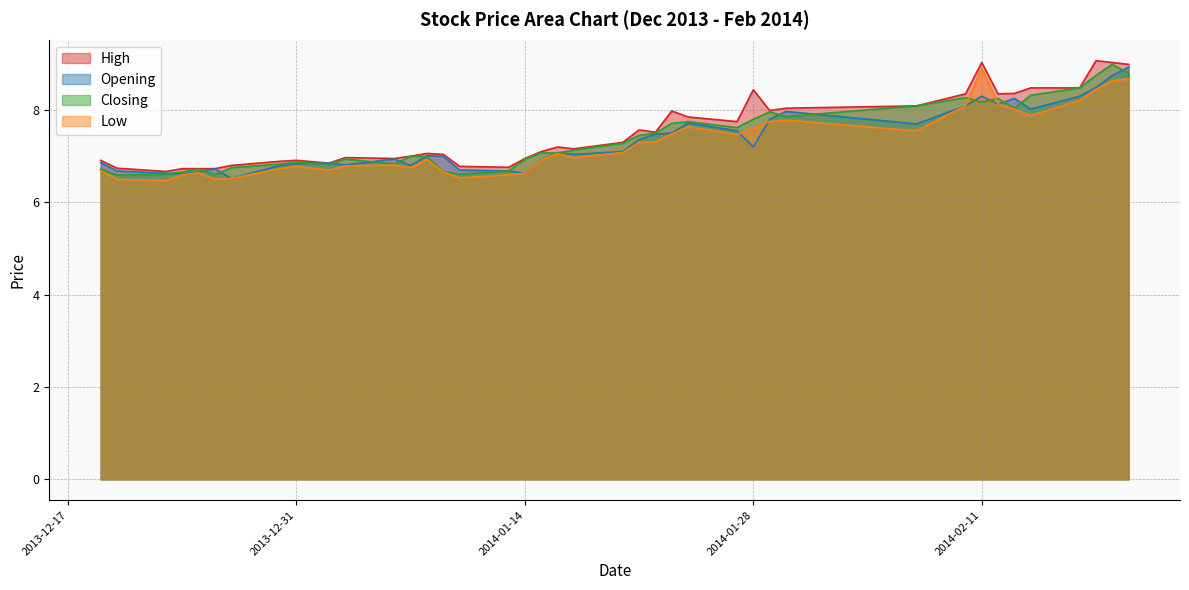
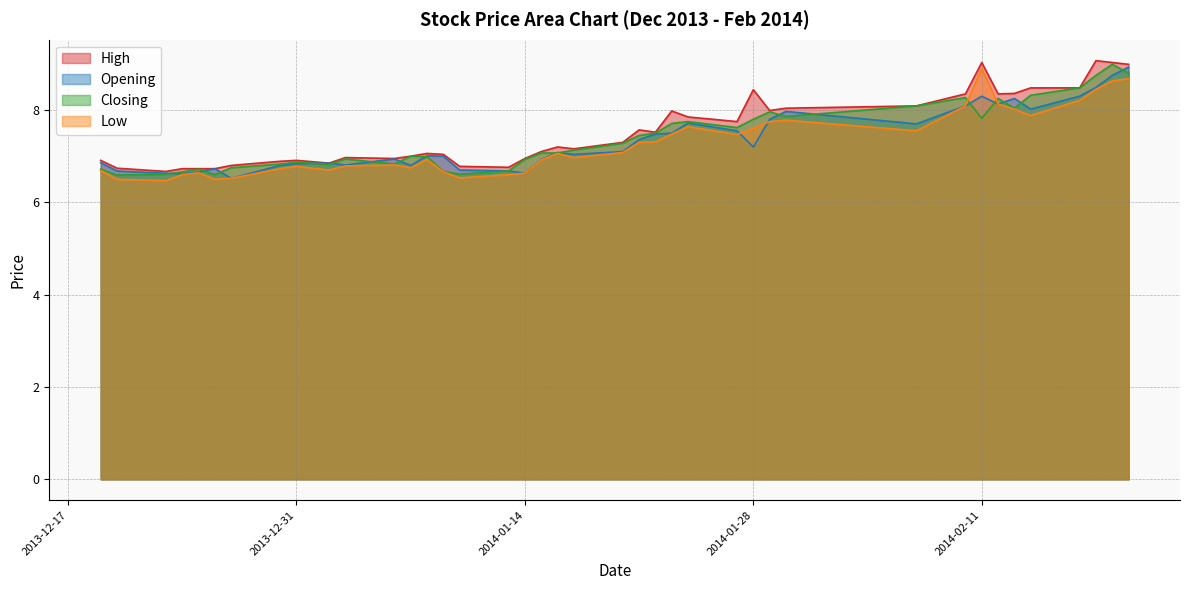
  {
    "High": {
      "2014-01-28": 8.4,
      "2014-02-11": 9.0
    },
    "Opening": {
      "2014-01-28": 7.2,
      "2014-02-11": 8.3
    },
    "Closing": {
      "2014-01-28": 7.8,
-     "2014-02-11": 8.2
+     "2014-02-11": 7.8
    },
    "Low": {
      "2013-12-31": 6.8,
      "2014-01-28": 7.6,
      "2014-02-11": 8.9
    }
  }
